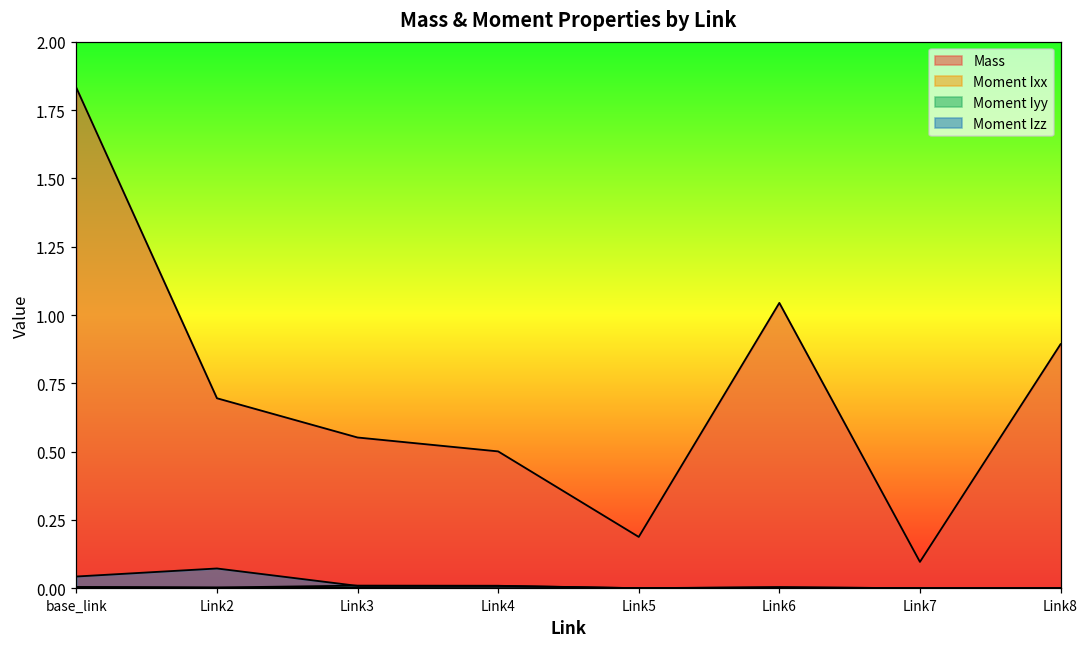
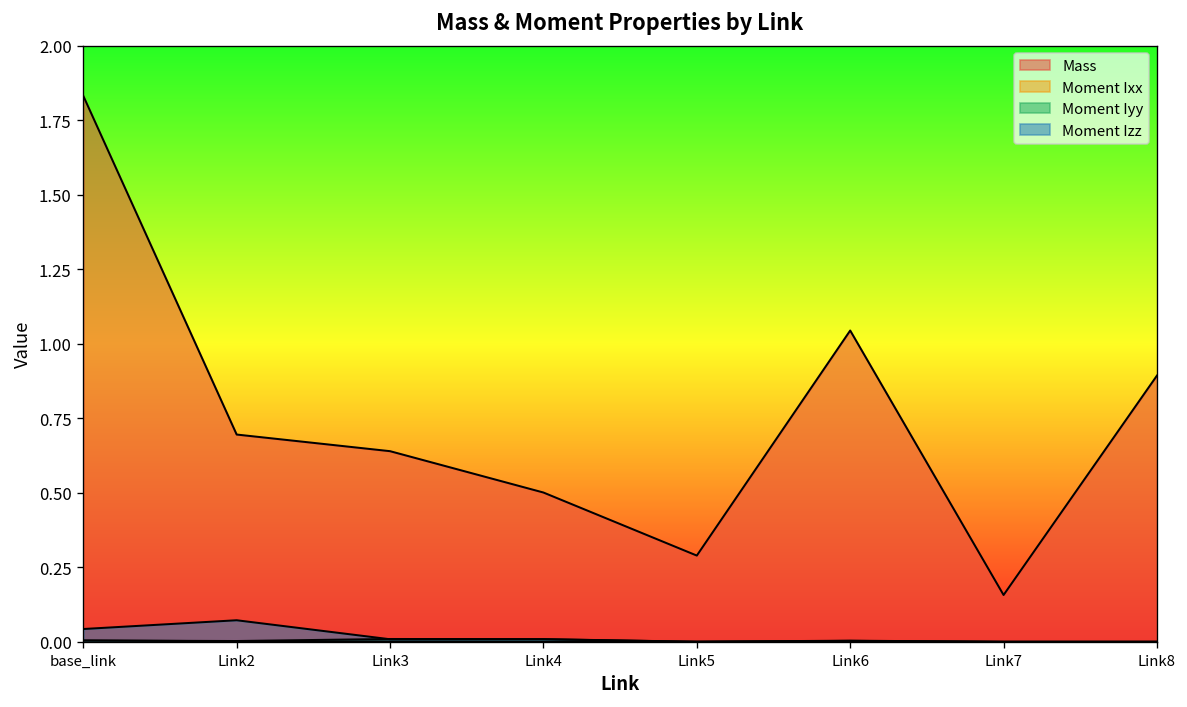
  {
    "Mass": {
      "base_link": 1.83,
      "Link2": 0.70,
-     "Link3": 0.55,
+     "Link3": 0.64,
      "Link4": 0.50,
-     "Link5": 0.19,
+     "Link5": 0.29,
      "Link6": 1.04,
-     "Link7": 0.10,
+     "Link7": 0.16,
      "Link8": 0.89
    },
    "Moment Izz": {
      "base_link": 0.04,
      "Link2": 0.07
    }
  }
